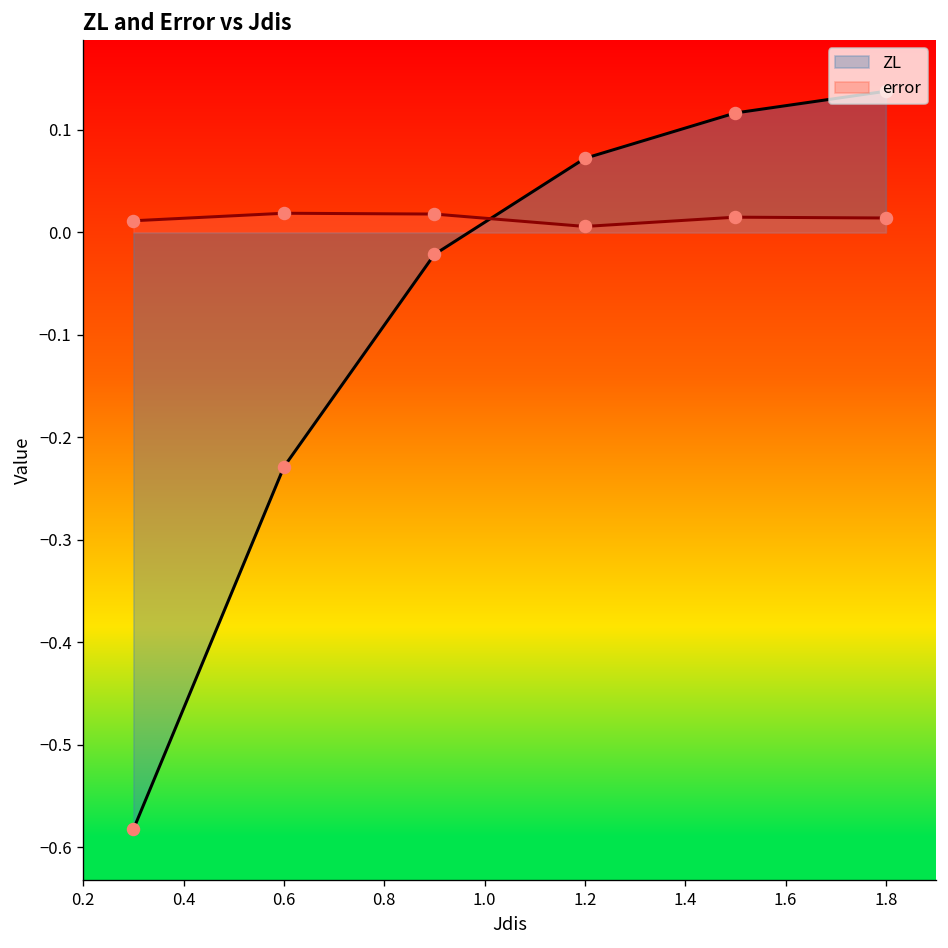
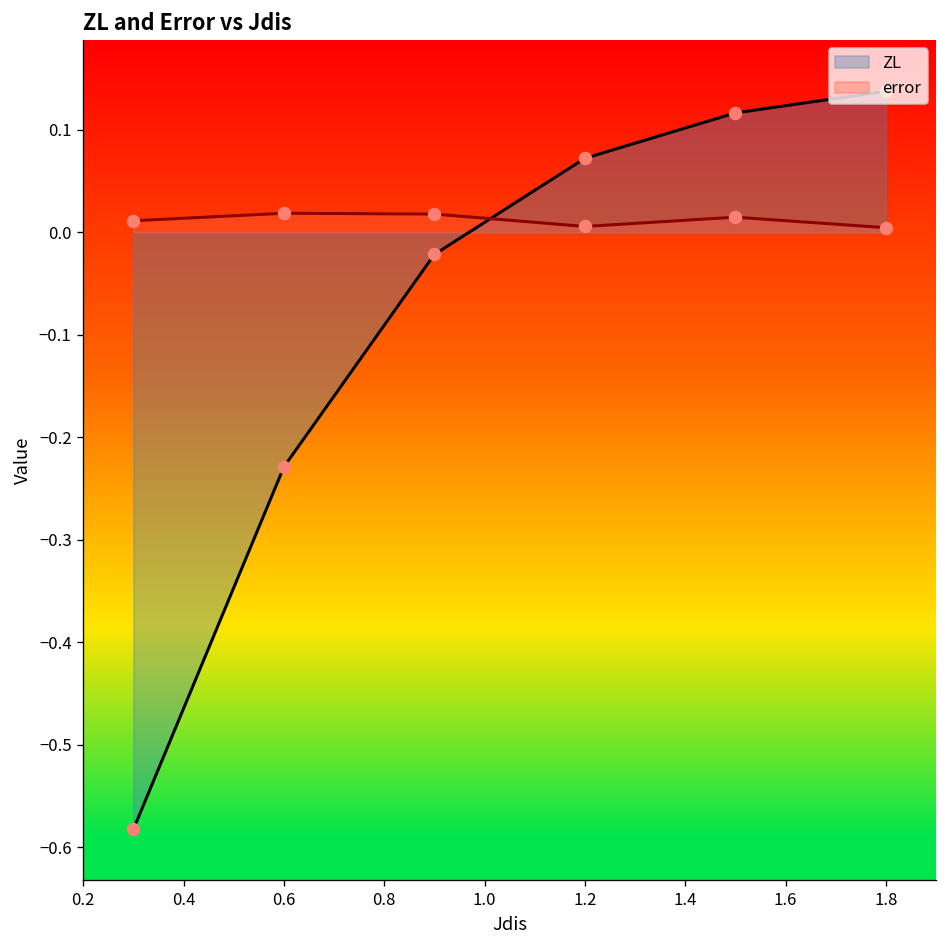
  {
    "error": {
      "0.6": 0.02,
      "1.2": 0.01,
-     "1.8": 0.01
+     "1.8": 0.00
    }
  }
